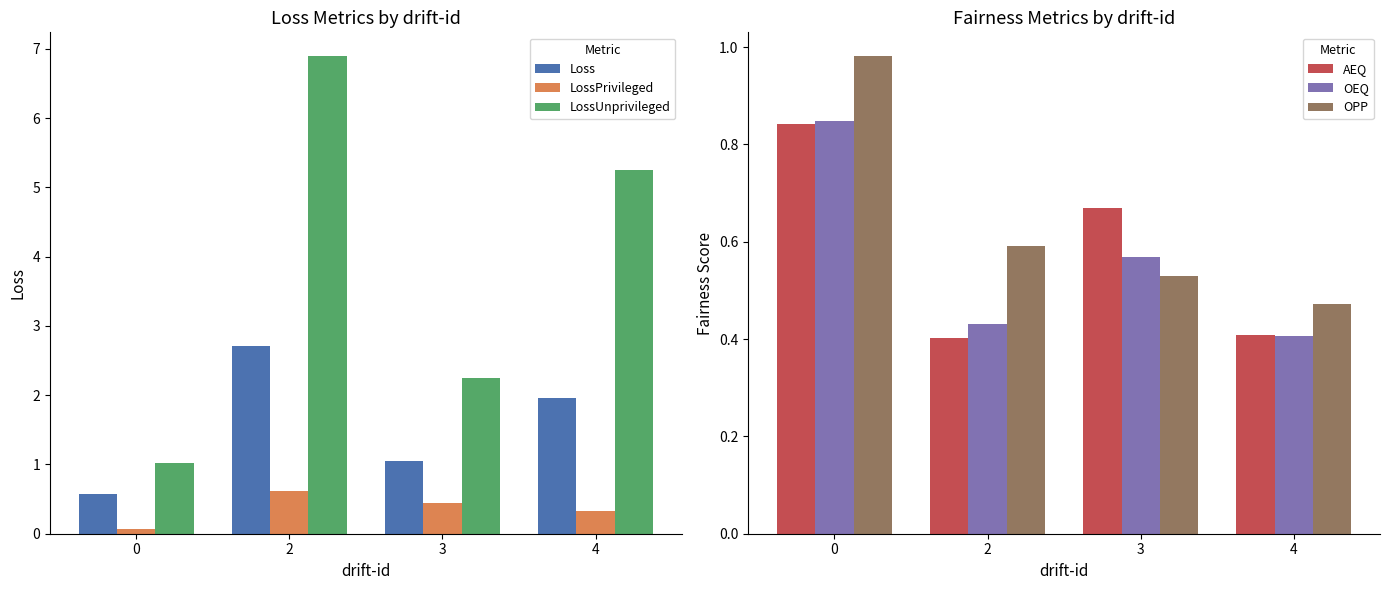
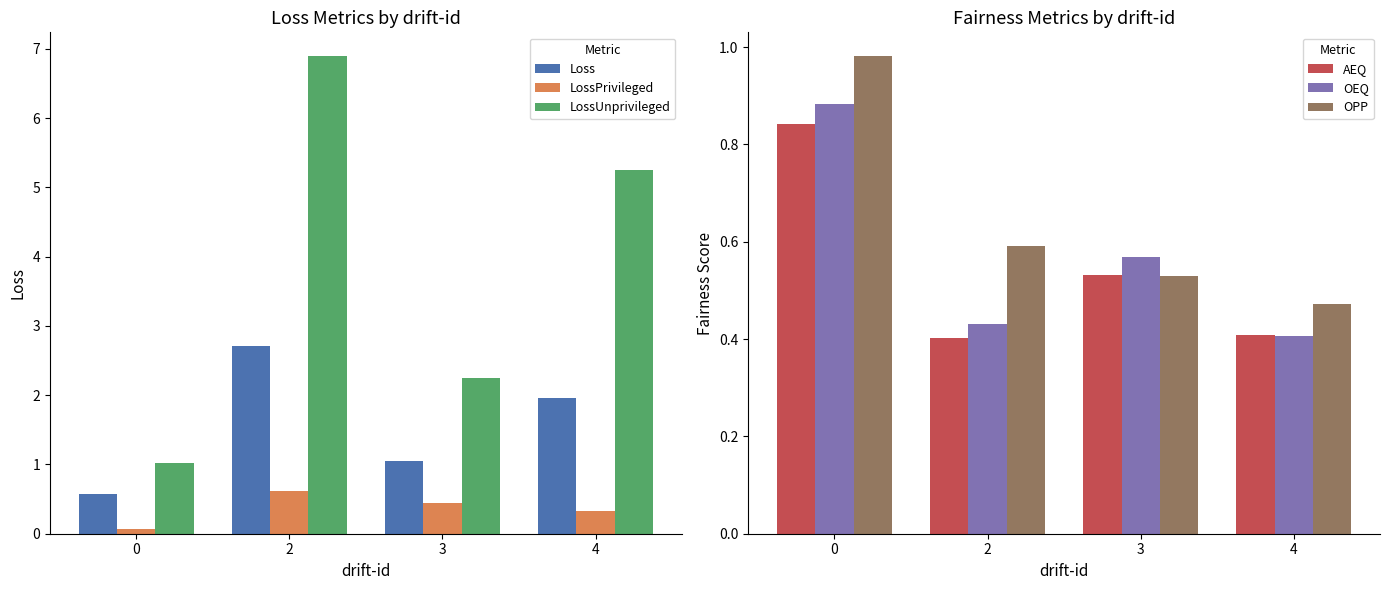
  {
    "Loss Metrics by drift-id": {
      "Loss": {
        "0": 0.6,
        "2": 2.7,
        "3": 1.0,
        "4": 2.0
      },
      "LossPrivileged": {
        "0": 0.1,
        "2": 0.6,
        "3": 0.4,
        "4": 0.3
      },
      "LossUnprivileged": {
        "0": 1.0,
        "2": 6.9,
        "3": 2.2,
        "4": 5.2
      }
    },
    "Fairness Metrics by drift-id": {
      "AEQ": {
        "0": 0.84,
        "2": 0.40,
-       "3": 0.67,
+       "3": 0.53,
        "4": 0.41
      },
      "OEQ": {
-       "0": 0.85,
+       "0": 0.88,
        "2": 0.43,
        "3": 0.57,
        "4": 0.41
      },
      "OPP": {
        "0": 0.98,
        "2": 0.59,
        "3": 0.53,
        "4": 0.47
      }
    }
  }
